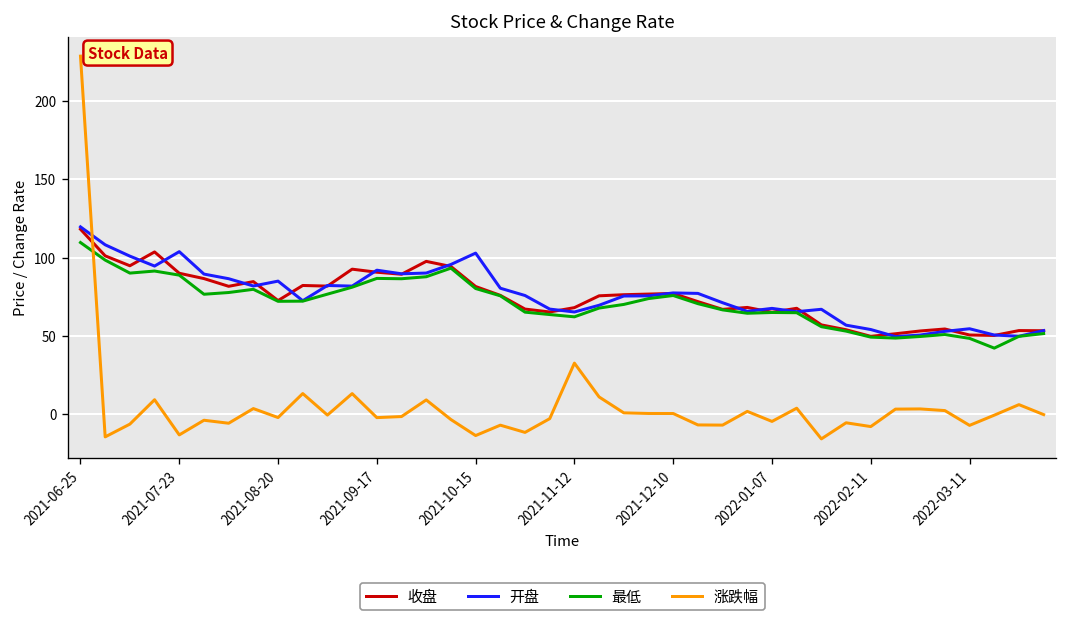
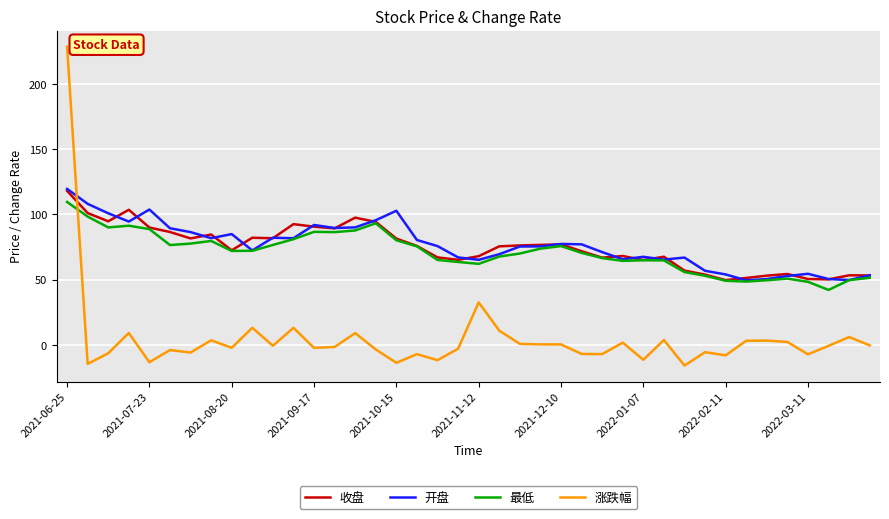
  {
    "收盘": {
      "2021-11-12": 68,
      "2022-03-11": 51
    },
    "开盘": {
      "2021-07-23": 104,
      "2021-08-20": 85,
      "2021-10-15": 103,
      "2021-11-12": 65,
      "2022-01-07": 68,
      "2022-02-11": 54,
      "2022-03-11": 55
    },
    "最低": {
      "2021-06-25": 110,
      "2021-09-17": 87,
      "2021-11-12": 62,
      "2022-03-11": 48
    },
    "涨跌幅": {
      "2021-06-25": 229,
      "2021-07-23": -13,
      "2021-08-20": -2,
      "2021-09-17": -2,
      "2021-10-15": -14,
      "2021-11-12": 33,
      "2021-12-10": 1,
-     "2022-01-07": -5,
+     "2022-01-07": -11,
      "2022-02-11": -8,
      "2022-03-11": -7
    }
  }
